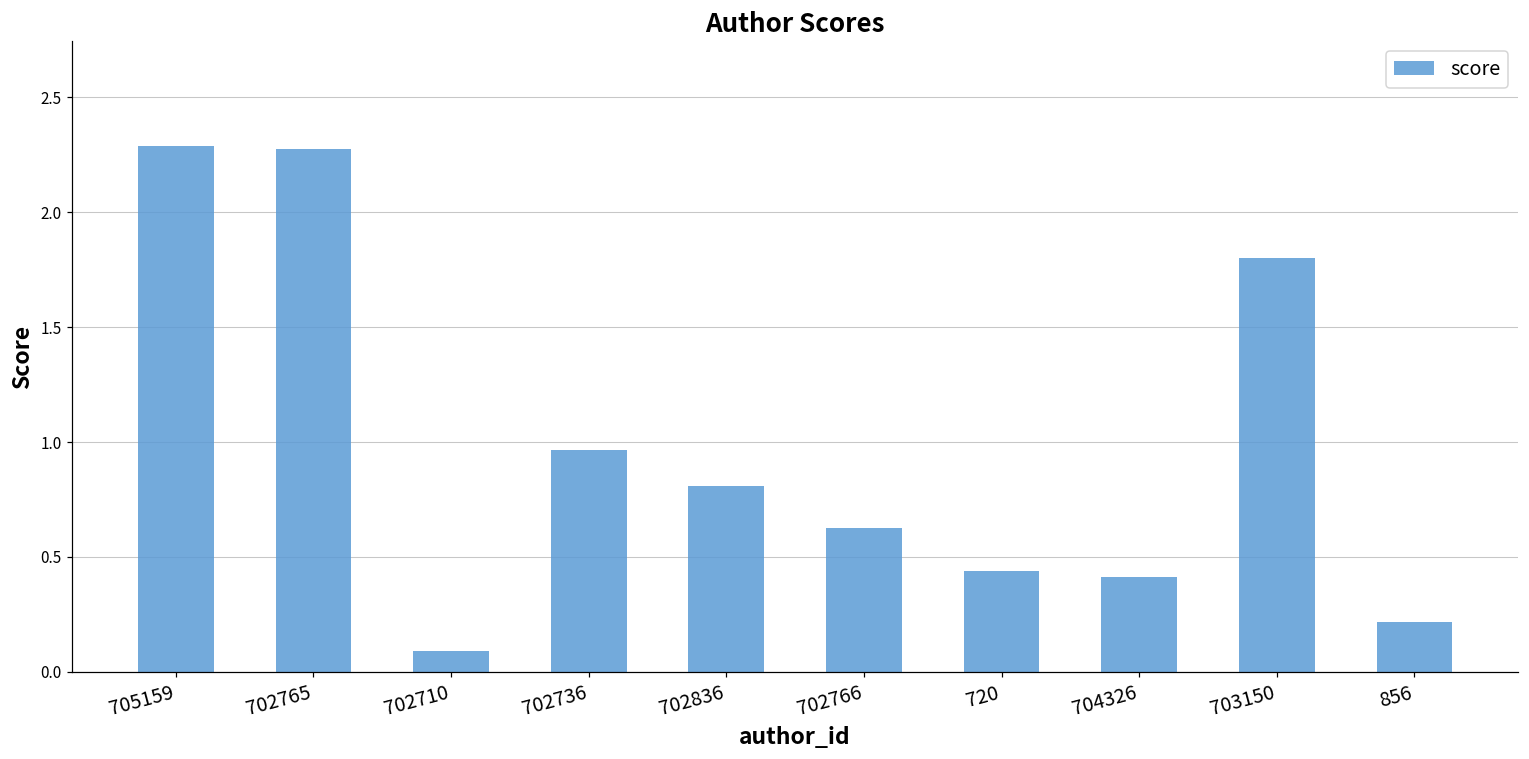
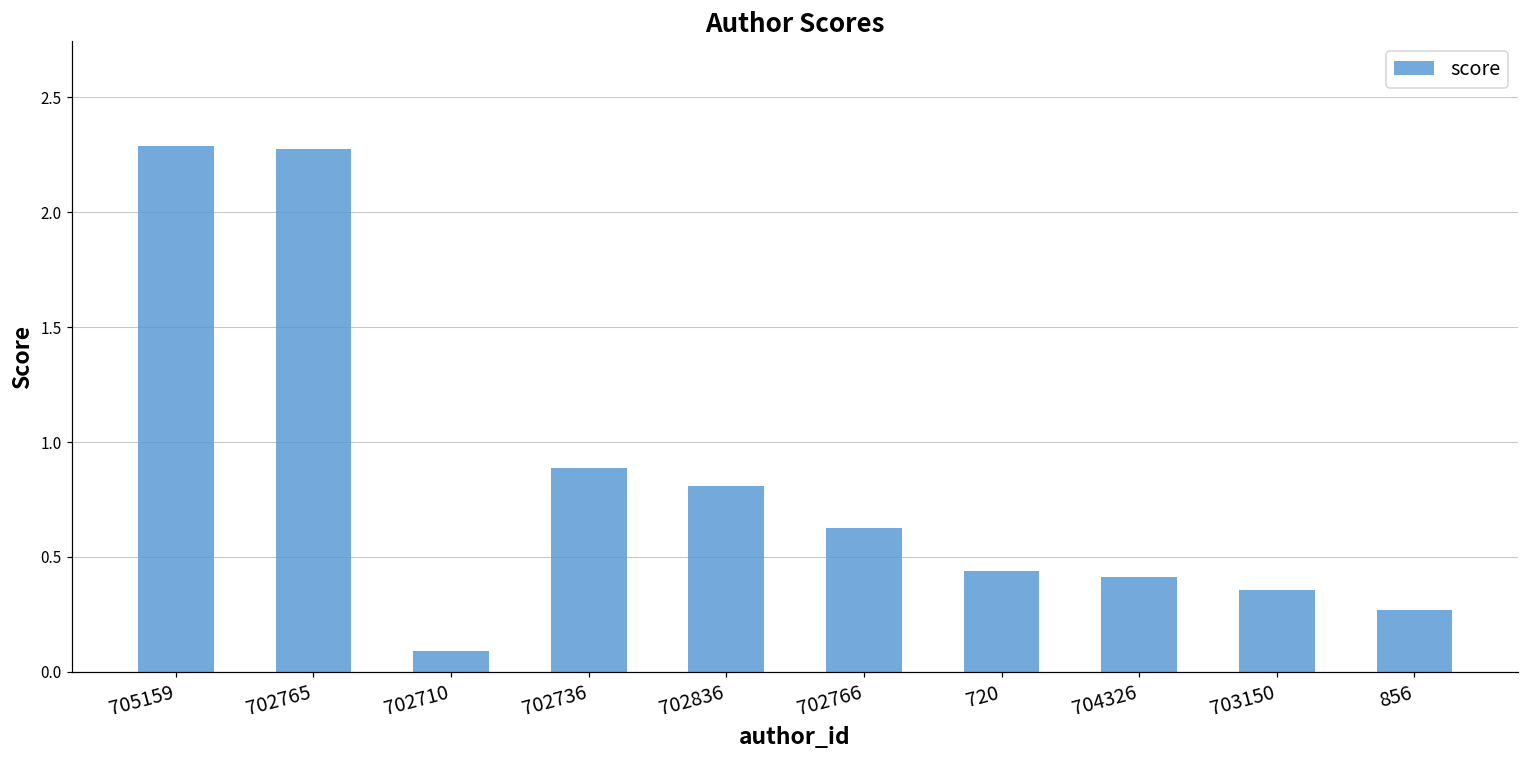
  {
    "705159": 2.29,
    "702765": 2.28,
    "702710": 0.09,
-   "702736": 0.96,
+   "702736": 0.89,
    "702836": 0.81,
    "702766": 0.63,
    "720": 0.44,
    "704326": 0.41,
-   "703150": 1.80,
-   "856": 0.22
+   "703150": 0.36,
+   "856": 0.27
  }
